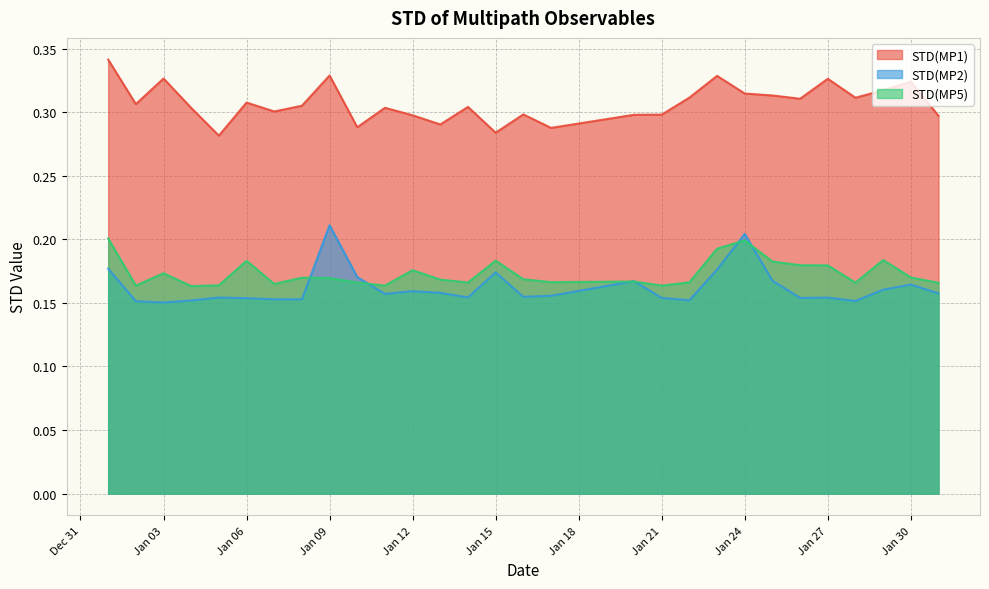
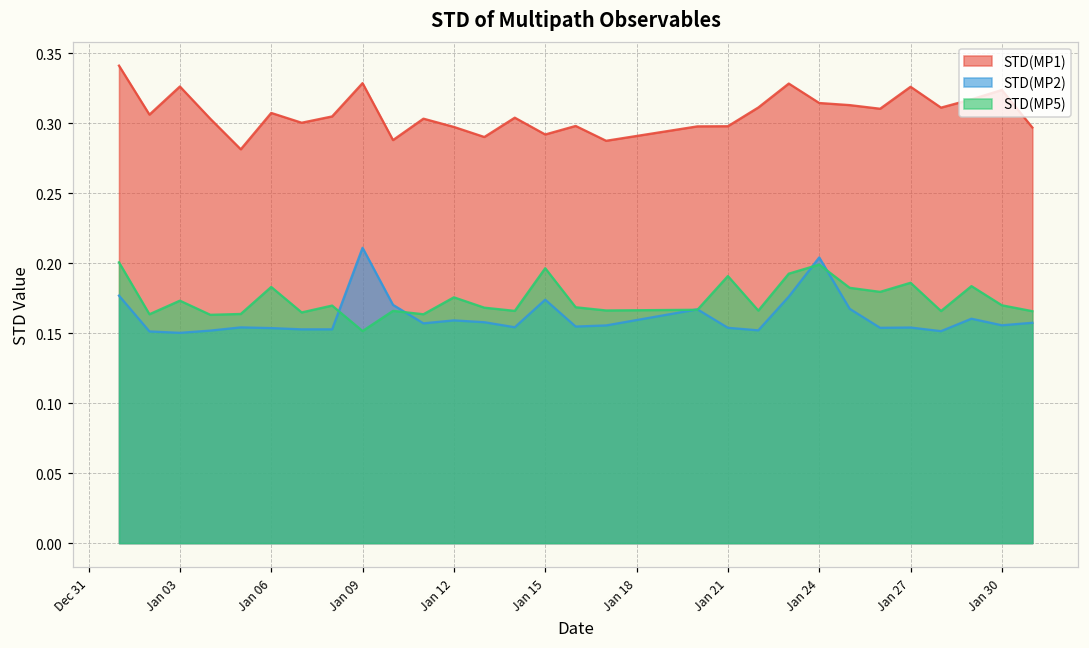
  {
    "STD(MP1)": {
      "Jan 03": 0.326,
      "Jan 06": 0.308,
      "Jan 09": 0.329,
      "Jan 12": 0.298,
-     "Jan 15": 0.284,
+     "Jan 15": 0.292,
      "Jan 21": 0.298,
      "Jan 24": 0.315,
      "Jan 27": 0.326
    },
    "STD(MP2)": {
      "Jan 03": 0.150,
      "Jan 06": 0.154,
      "Jan 09": 0.211,
      "Jan 12": 0.159,
      "Jan 15": 0.174,
      "Jan 21": 0.154,
      "Jan 24": 0.204,
      "Jan 27": 0.154,
-     "Jan 30": 0.164
+     "Jan 30": 0.156
    },
    "STD(MP5)": {
      "Jan 03": 0.173,
      "Jan 06": 0.183,
-     "Jan 09": 0.170,
+     "Jan 09": 0.152,
      "Jan 12": 0.176,
-     "Jan 15": 0.183,
-     "Jan 21": 0.164,
+     "Jan 15": 0.197,
+     "Jan 21": 0.191,
      "Jan 24": 0.199,
-     "Jan 27": 0.180,
+     "Jan 27": 0.186,
      "Jan 30": 0.170
    }
  }
